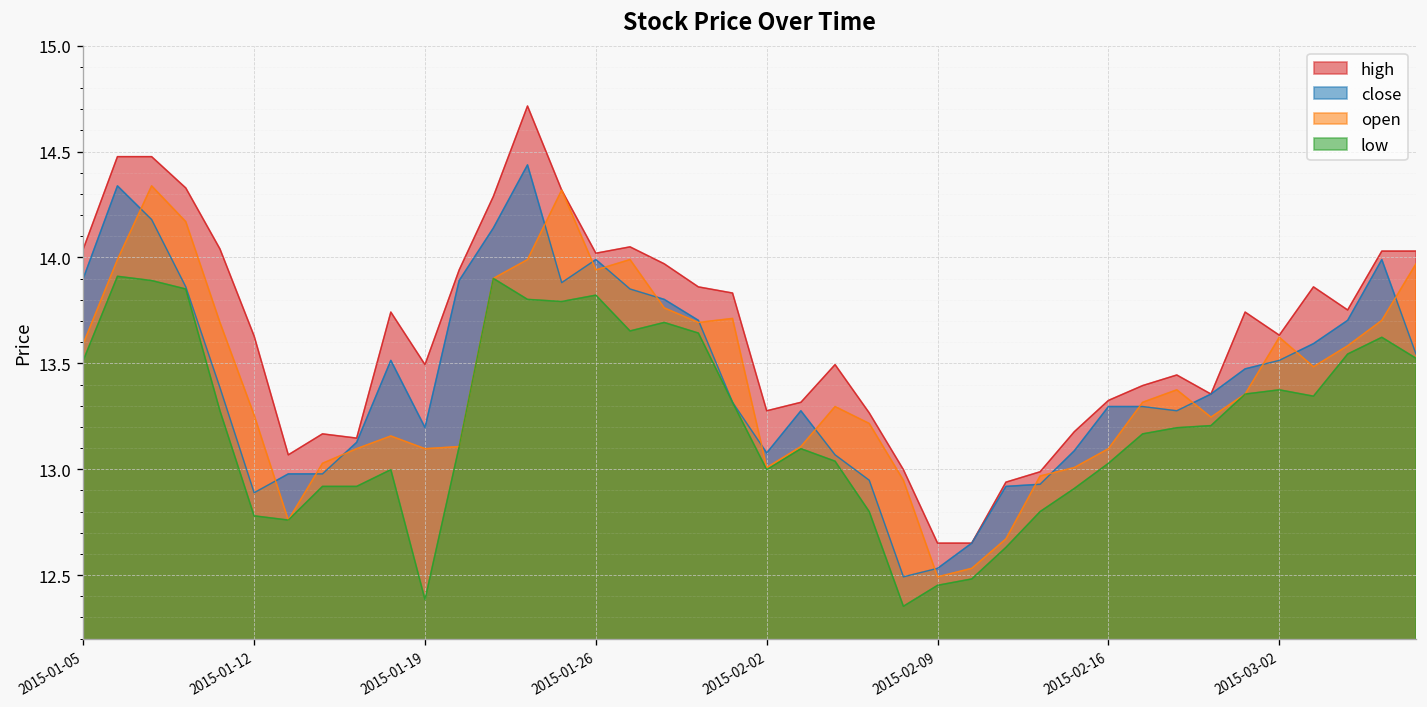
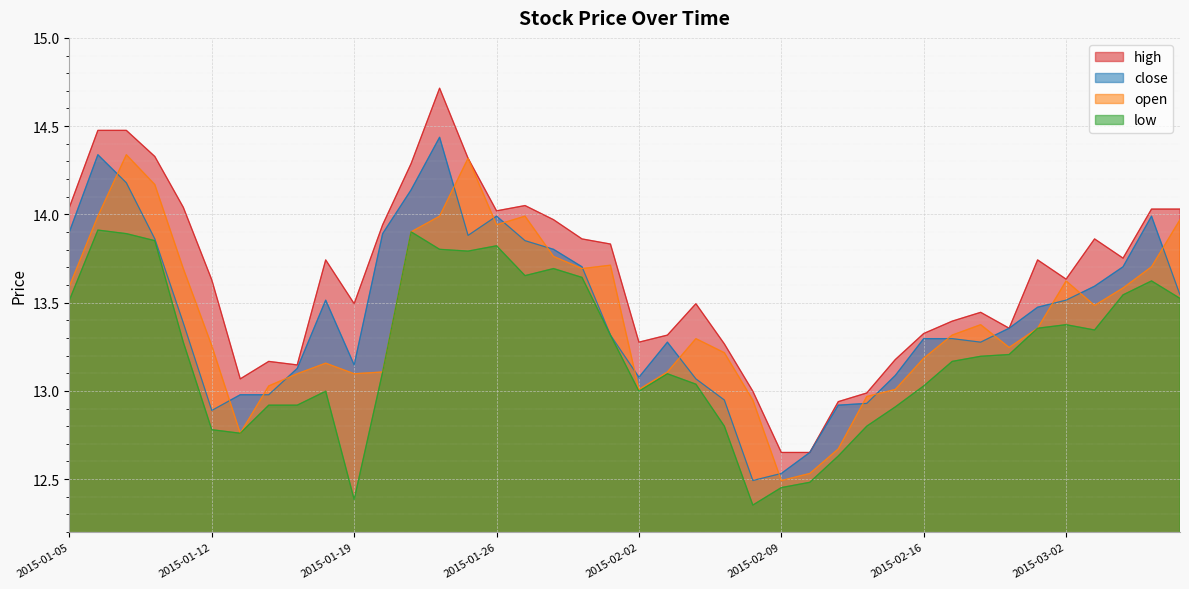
  {
    "high": {
      "2015-01-05": 14.04,
      "2015-01-12": 13.63,
      "2015-01-19": 13.49,
      "2015-01-26": 14.02,
      "2015-02-02": 13.28,
      "2015-02-09": 12.65,
      "2015-02-16": 13.33
    },
    "close": {
      "2015-01-05": 13.90,
      "2015-01-12": 12.89,
-     "2015-01-19": 13.20,
+     "2015-01-19": 13.15,
      "2015-01-26": 13.99,
      "2015-02-02": 13.08,
      "2015-02-09": 12.53,
      "2015-02-16": 13.30,
      "2015-03-02": 13.51
    },
    "open": {
      "2015-01-05": 13.59,
      "2015-01-12": 13.26,
      "2015-01-19": 13.10,
      "2015-01-26": 13.94,
      "2015-02-09": 12.49,
-     "2015-02-16": 13.10
+     "2015-02-16": 13.19
    },
    "low": {
      "2015-01-05": 13.51,
      "2015-01-12": 12.78,
      "2015-01-19": 12.39,
      "2015-01-26": 13.82,
      "2015-02-09": 12.45,
      "2015-02-16": 13.03,
      "2015-03-02": 13.38
    }
  }
